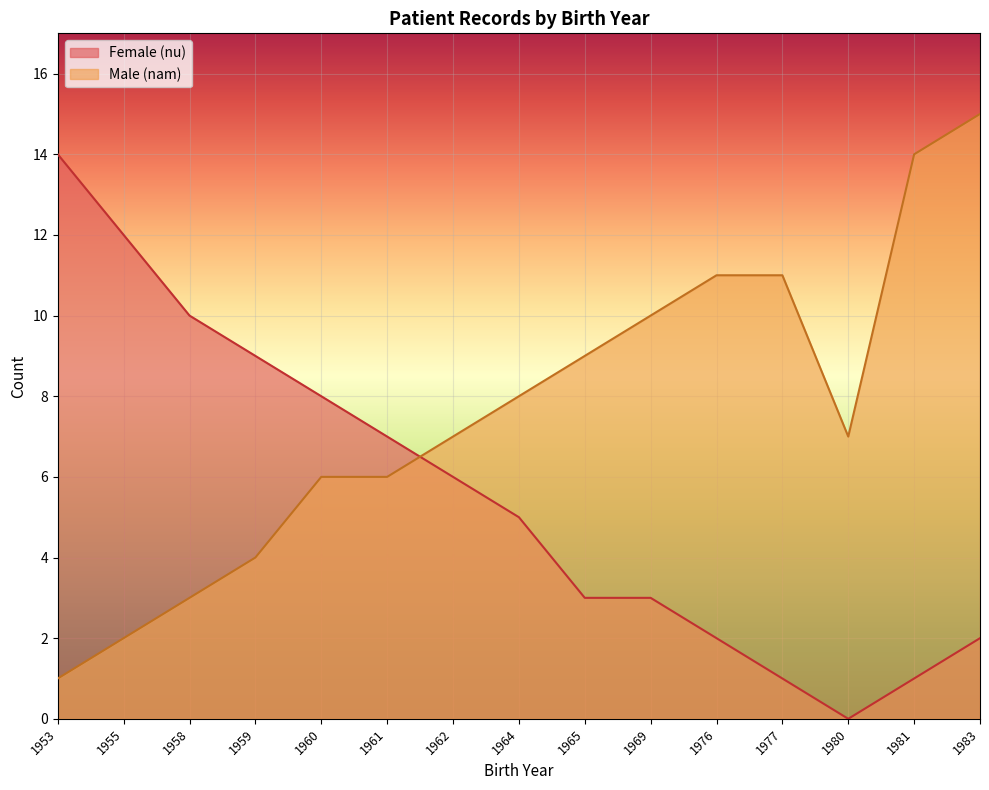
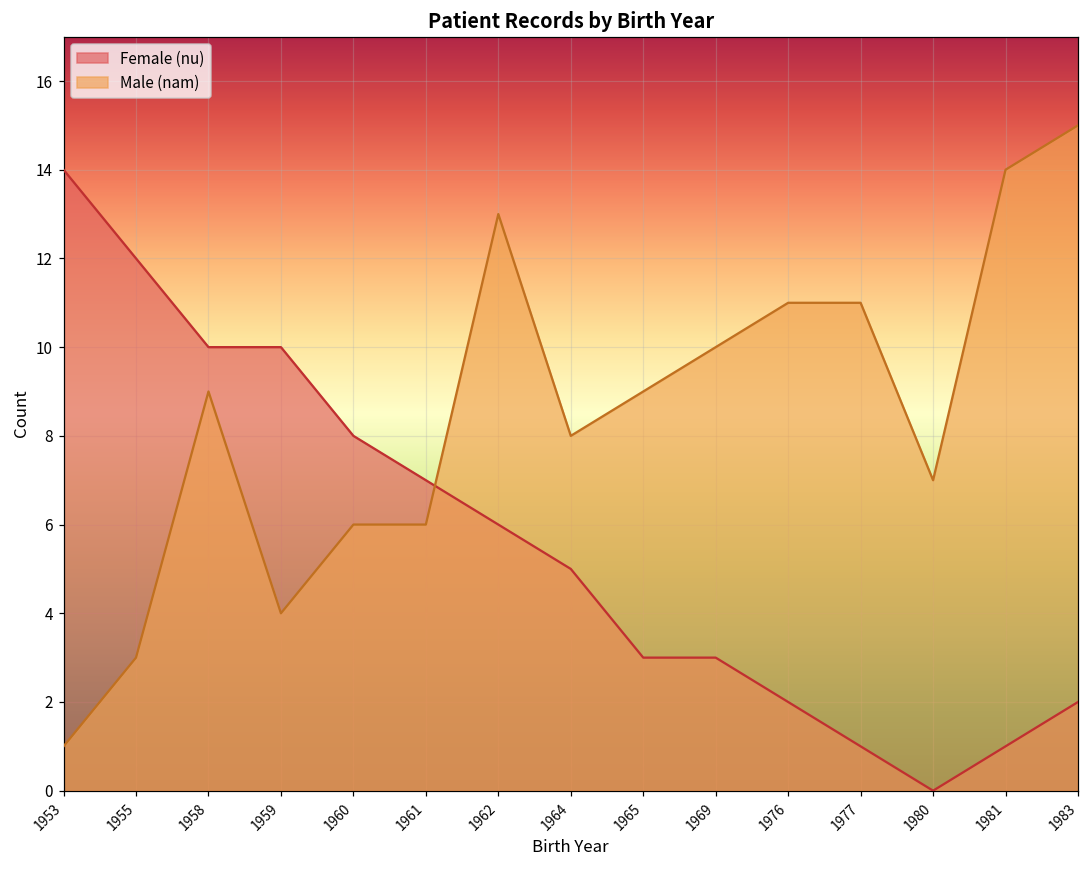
  {
    "Female (nu)": {
      "1953": 14,
      "1955": 12,
      "1958": 10,
-     "1959": 9,
+     "1959": 10,
      "1960": 8,
      "1961": 7,
      "1962": 6,
      "1964": 5,
      "1965": 3,
      "1969": 3,
      "1976": 2,
      "1977": 1,
      "1980": 0,
      "1981": 1,
      "1983": 2
    },
    "Male (nam)": {
      "1953": 1,
-     "1955": 2,
-     "1958": 3,
+     "1955": 3,
+     "1958": 9,
      "1959": 4,
      "1960": 6,
      "1961": 6,
-     "1962": 7,
+     "1962": 13,
      "1964": 8,
      "1965": 9,
      "1969": 10,
      "1976": 11,
      "1977": 11,
      "1980": 7,
      "1981": 14,
      "1983": 15
    }
  }
